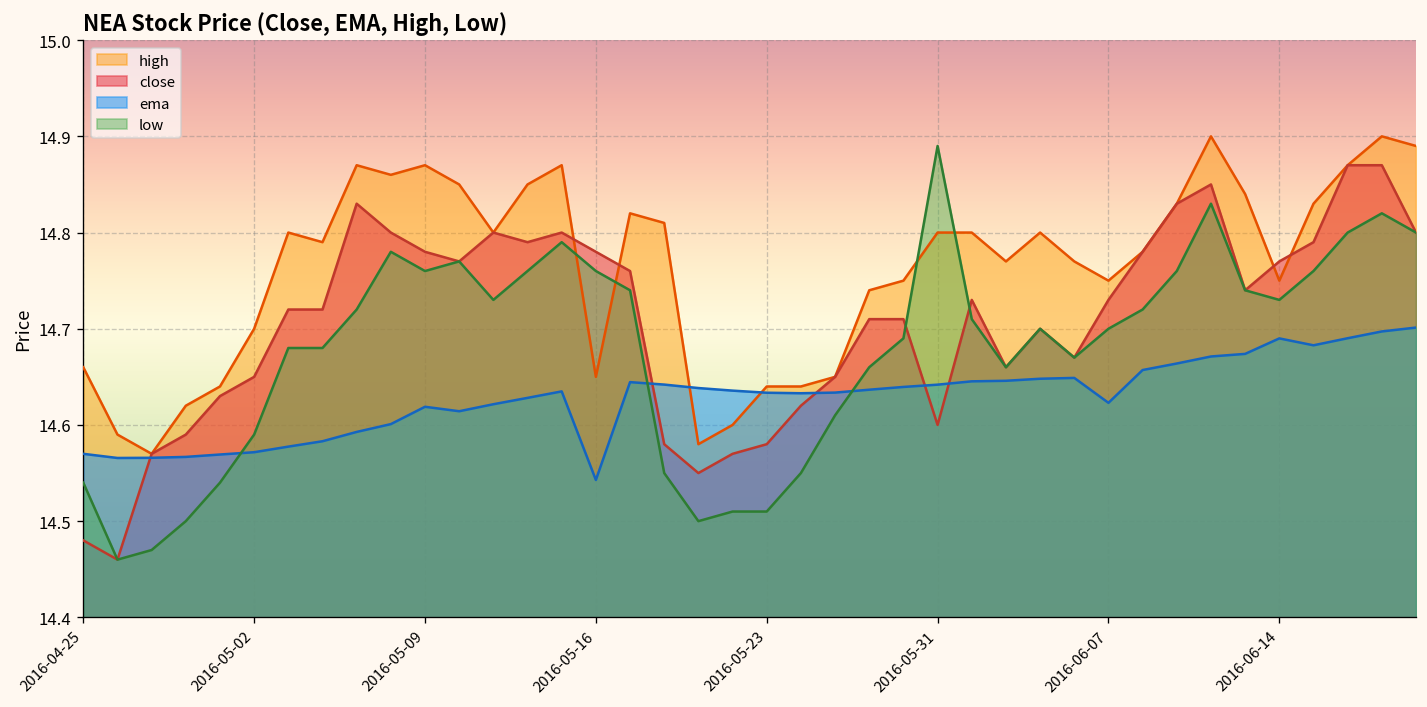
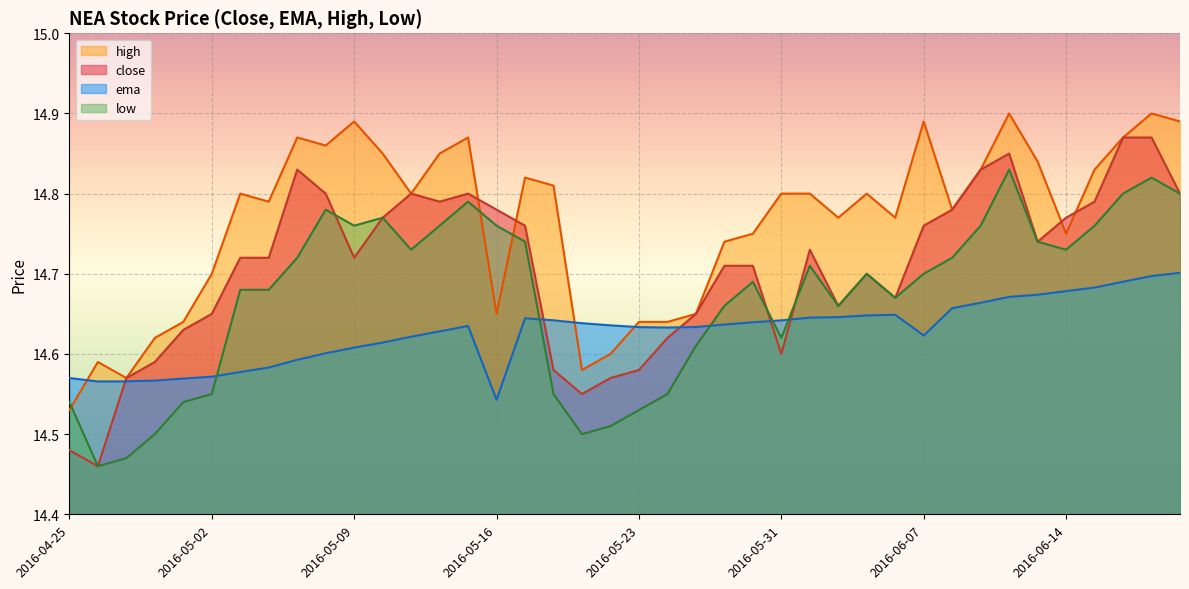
  {
    "high": {
-     "2016-04-25": 14.66,
+     "2016-04-25": 14.53,
      "2016-05-02": 14.70,
-     "2016-05-09": 14.87,
+     "2016-05-09": 14.89,
      "2016-05-16": 14.65,
      "2016-05-23": 14.64,
      "2016-05-31": 14.80,
-     "2016-06-07": 14.75,
+     "2016-06-07": 14.89,
      "2016-06-14": 14.75
    },
    "close": {
      "2016-04-25": 14.48,
      "2016-05-02": 14.65,
-     "2016-05-09": 14.78,
+     "2016-05-09": 14.72,
      "2016-05-16": 14.78,
      "2016-05-23": 14.58,
      "2016-05-31": 14.60,
-     "2016-06-07": 14.73,
+     "2016-06-07": 14.76,
      "2016-06-14": 14.77
    },
    "ema": {
      "2016-04-25": 14.57,
      "2016-05-02": 14.57,
-     "2016-05-09": 14.62,
+     "2016-05-09": 14.61,
      "2016-05-16": 14.54,
      "2016-05-23": 14.63,
      "2016-05-31": 14.64,
      "2016-06-07": 14.62,
-     "2016-06-14": 14.69
+     "2016-06-14": 14.68
    },
    "low": {
      "2016-04-25": 14.54,
-     "2016-05-02": 14.59,
+     "2016-05-02": 14.55,
      "2016-05-09": 14.76,
      "2016-05-16": 14.76,
-     "2016-05-23": 14.51,
-     "2016-05-31": 14.89,
+     "2016-05-23": 14.53,
+     "2016-05-31": 14.62,
      "2016-06-07": 14.70,
      "2016-06-14": 14.73
    }
  }
